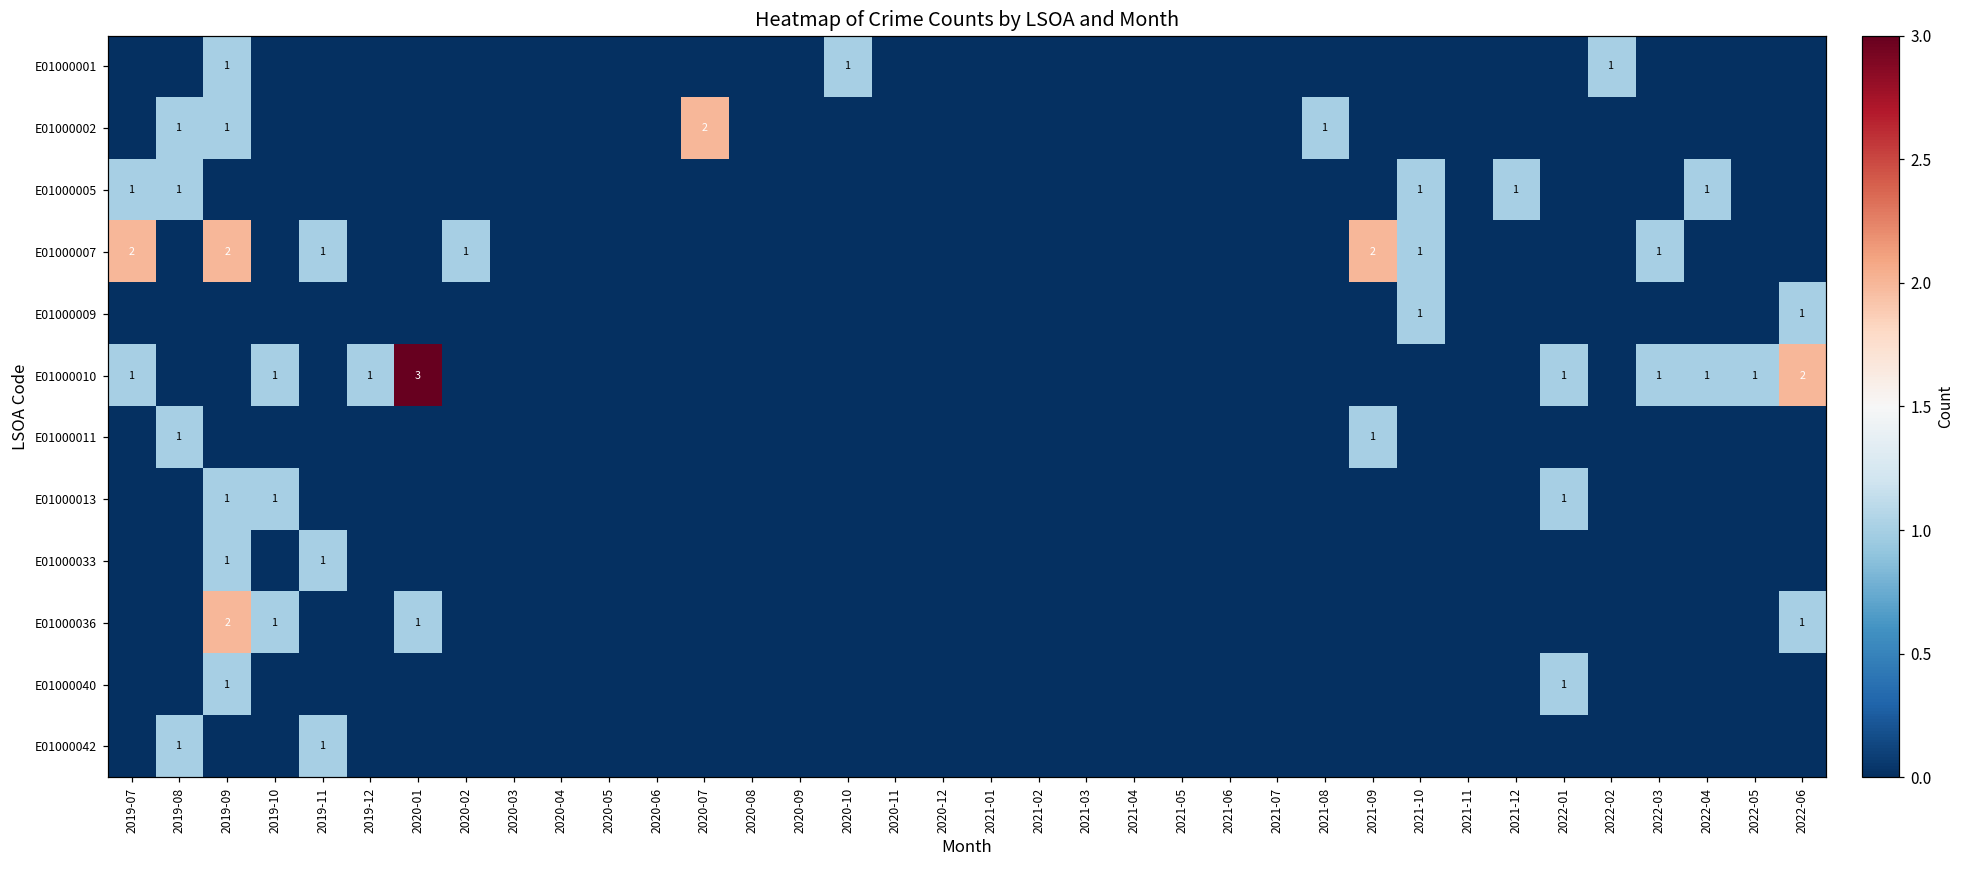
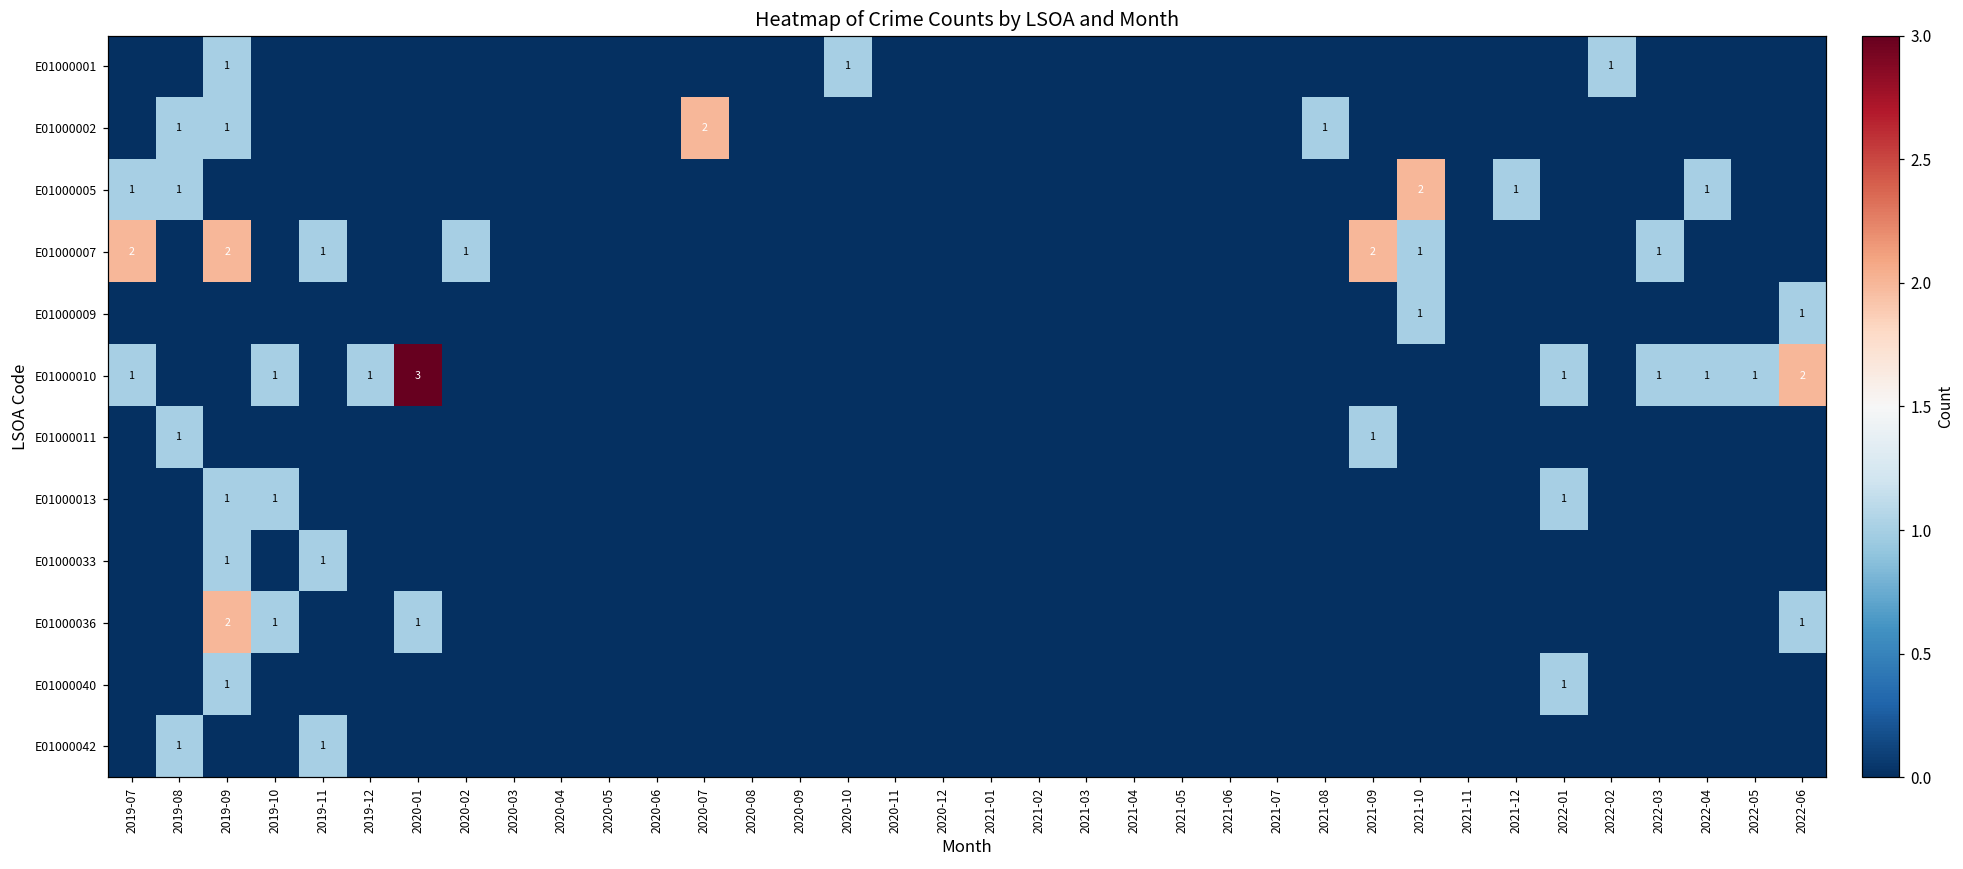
  {
    "E01000001": {
      "2019-09": 1,
      "2020-10": 1,
      "2022-02": 1
    },
    "E01000002": {
      "2019-08": 1,
      "2019-09": 1,
      "2020-07": 2,
      "2021-08": 1
    },
    "E01000005": {
      "2019-07": 1,
      "2019-08": 1,
-     "2021-10": 1,
+     "2021-10": 2,
      "2021-12": 1,
      "2022-04": 1
    },
    "E01000007": {
      "2019-07": 2,
      "2019-09": 2,
      "2019-11": 1,
      "2020-02": 1,
      "2021-09": 2,
      "2021-10": 1,
      "2022-03": 1
    },
    "E01000009": {
      "2021-10": 1,
      "2022-06": 1
    },
    "E01000010": {
      "2019-07": 1,
      "2019-10": 1,
      "2019-12": 1,
      "2020-01": 3,
      "2022-01": 1,
      "2022-03": 1,
      "2022-04": 1,
      "2022-05": 1,
      "2022-06": 2
    },
    "E01000011": {
      "2019-08": 1,
      "2021-09": 1
    },
    "E01000013": {
      "2019-09": 1,
      "2019-10": 1,
      "2022-01": 1
    },
    "E01000033": {
      "2019-09": 1,
      "2019-11": 1
    },
    "E01000036": {
      "2019-09": 2,
      "2019-10": 1,
      "2020-01": 1,
      "2022-06": 1
    },
    "E01000040": {
      "2019-09": 1,
      "2022-01": 1
    },
    "E01000042": {
      "2019-08": 1,
      "2019-11": 1
    }
  }
